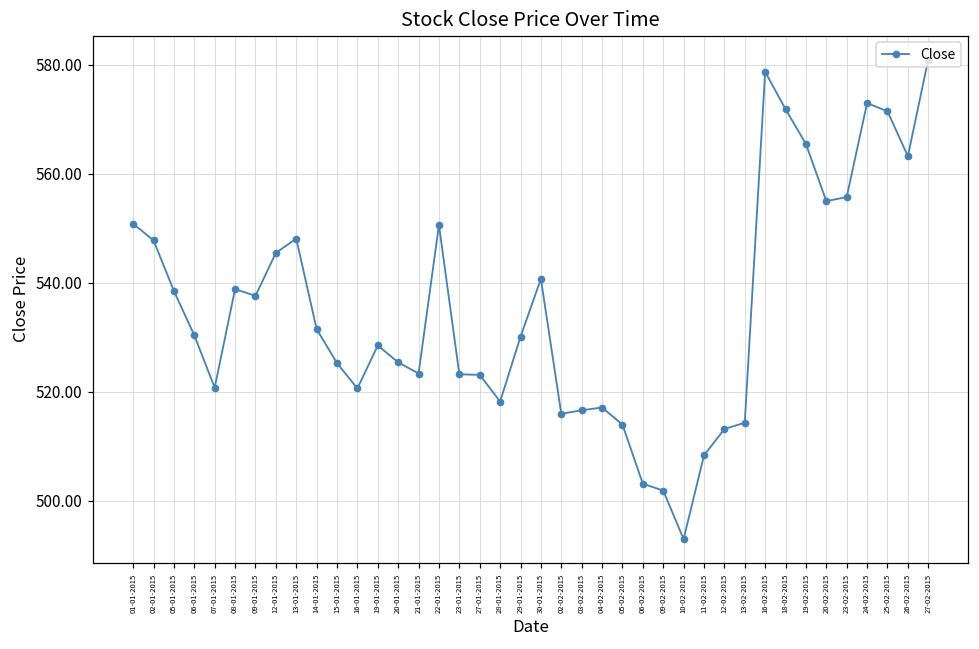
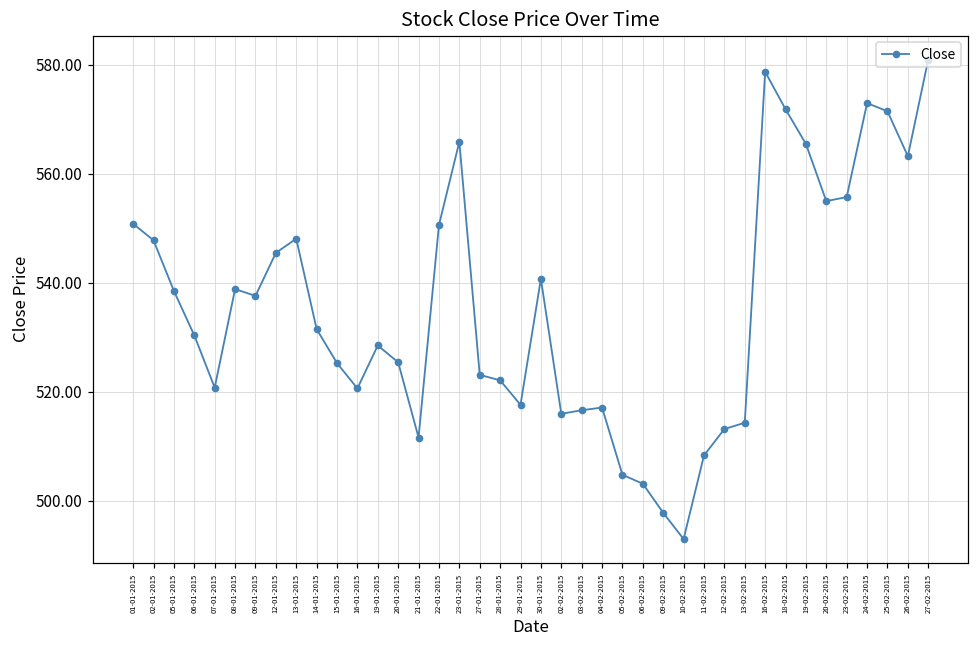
  {
    "01-01-2015": 551,
    "02-01-2015": 548,
    "05-01-2015": 539,
    "06-01-2015": 530,
    "07-01-2015": 521,
    "08-01-2015": 539,
    "09-01-2015": 538,
    "12-01-2015": 546,
    "13-01-2015": 548,
    "14-01-2015": 532,
    "15-01-2015": 525,
    "16-01-2015": 521,
    "19-01-2015": 529,
    "20-01-2015": 525,
-   "21-01-2015": 523,
+   "21-01-2015": 512,
    "22-01-2015": 551,
-   "23-01-2015": 523,
+   "23-01-2015": 566,
    "27-01-2015": 523,
-   "28-01-2015": 518,
-   "29-01-2015": 530,
+   "28-01-2015": 522,
+   "29-01-2015": 518,
    "30-01-2015": 541,
    "02-02-2015": 516,
    "03-02-2015": 517,
    "04-02-2015": 517,
-   "05-02-2015": 514,
+   "05-02-2015": 505,
    "06-02-2015": 503,
-   "09-02-2015": 502,
+   "09-02-2015": 498,
    "10-02-2015": 493,
    "11-02-2015": 508,
    "12-02-2015": 513,
    "13-02-2015": 514,
    "16-02-2015": 579,
    "18-02-2015": 572,
    "19-02-2015": 566,
    "20-02-2015": 555,
    "23-02-2015": 556,
    "24-02-2015": 573,
    "25-02-2015": 572,
    "26-02-2015": 563
  }
